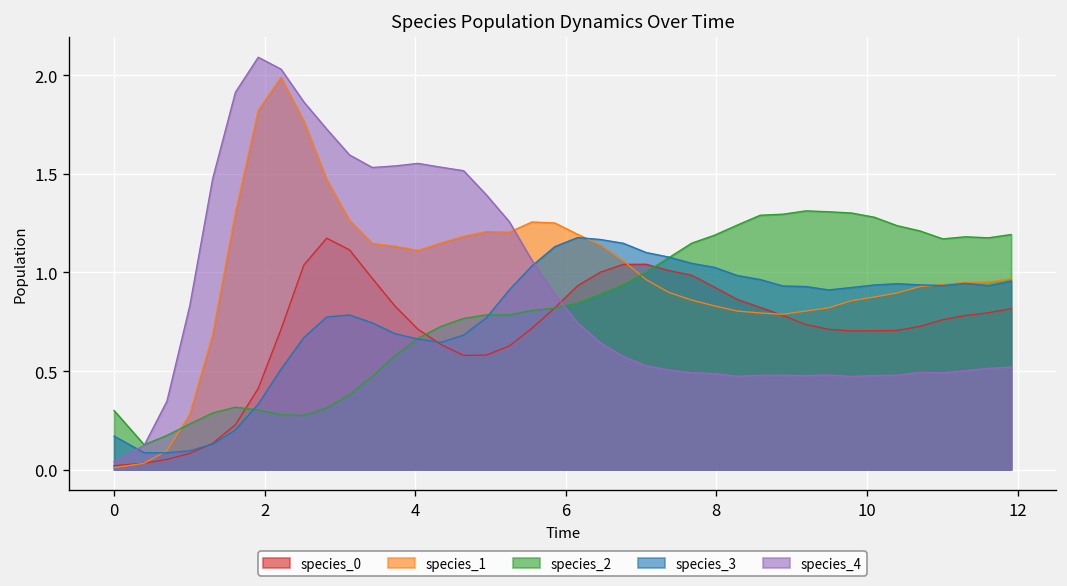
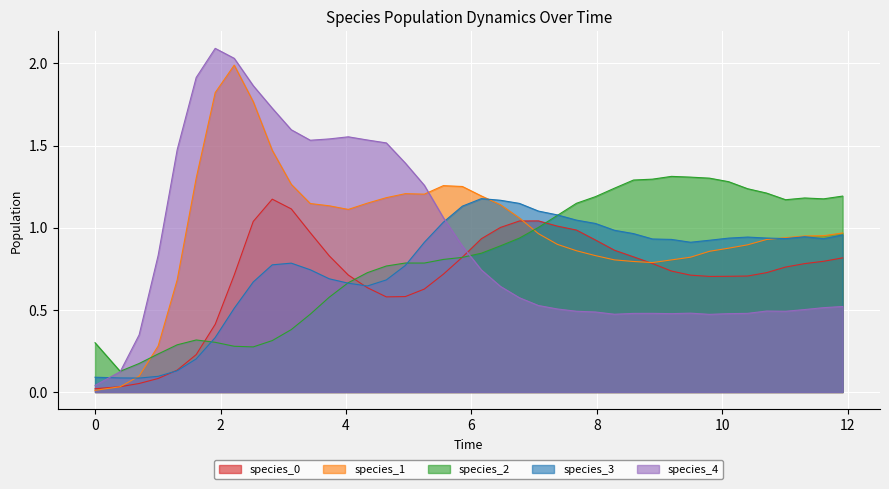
  {
    "species_2": {
      "0": 0.30
    },
    "species_3": {
-     "0": 0.17
+     "0": 0.09
    },
    "species_4": {
      "0": 0.04
    }
  }
